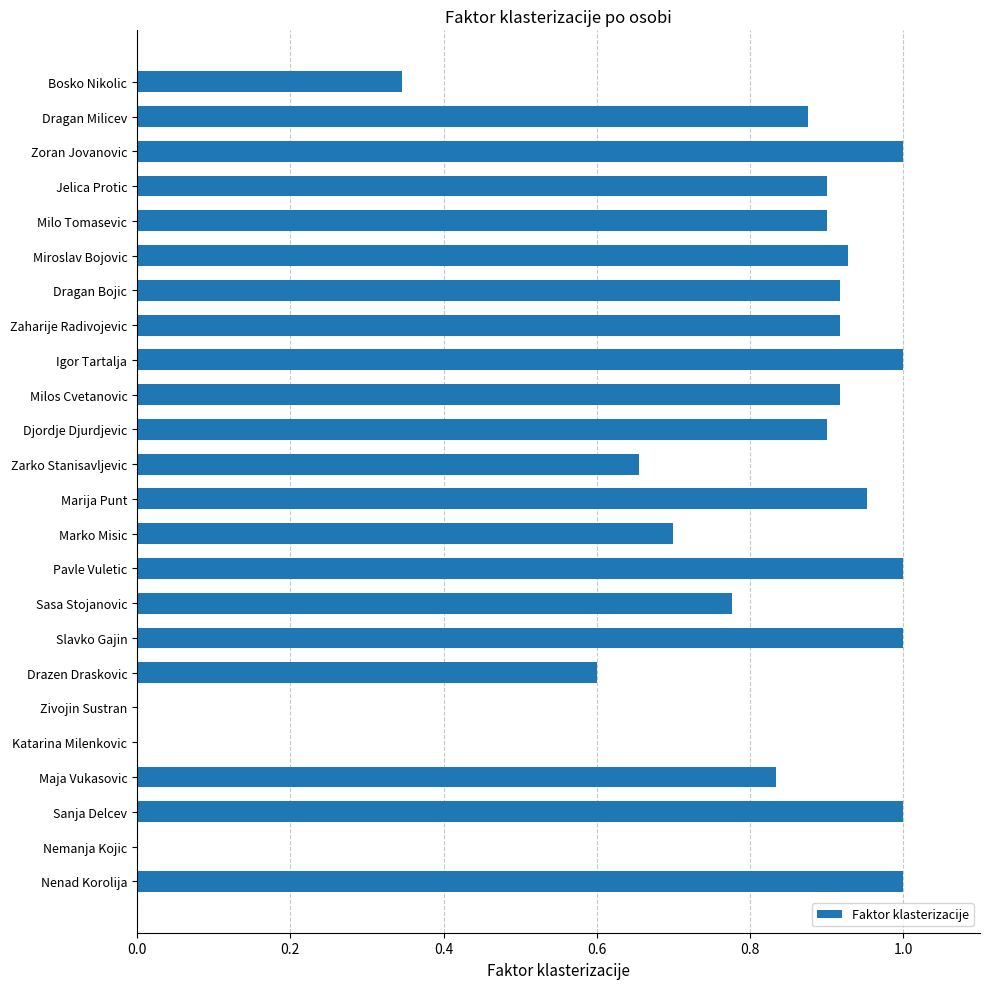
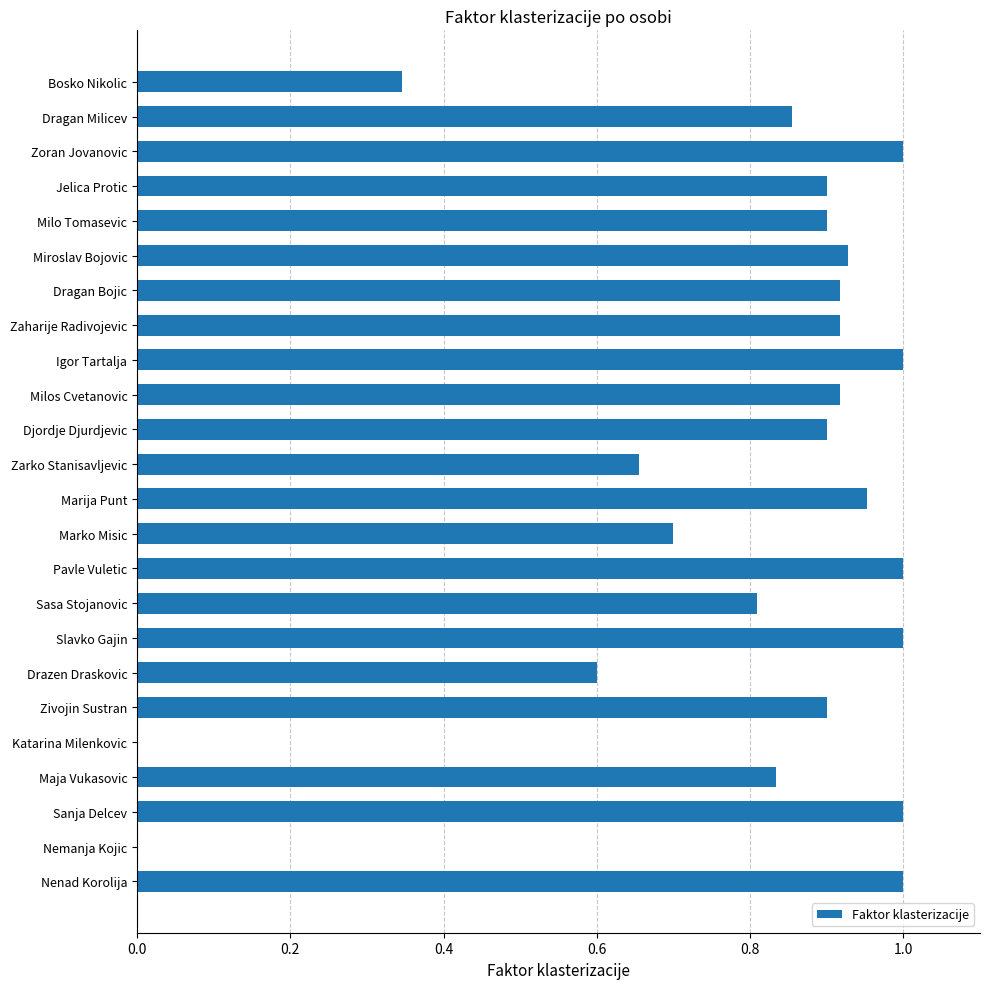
  {
    "Bosko Nikolic": 0.35,
-   "Dragan Milicev": 0.88,
+   "Dragan Milicev": 0.86,
    "Zoran Jovanovic": 1.00,
    "Jelica Protic": 0.90,
    "Milo Tomasevic": 0.90,
    "Miroslav Bojovic": 0.93,
    "Dragan Bojic": 0.92,
    "Zaharije Radivojevic": 0.92,
    "Igor Tartalja": 1.00,
    "Milos Cvetanovic": 0.92,
    "Djordje Djurdjevic": 0.90,
    "Zarko Stanisavljevic": 0.65,
    "Marija Punt": 0.95,
    "Marko Misic": 0.70,
    "Pavle Vuletic": 1.00,
-   "Sasa Stojanovic": 0.78,
+   "Sasa Stojanovic": 0.81,
    "Slavko Gajin": 1.00,
    "Drazen Draskovic": 0.60,
-   "Zivojin Sustran": 0.0,
+   "Zivojin Sustran": 0.9,
    "Katarina Milenkovic": 0.00,
    "Maja Vukasovic": 0.83,
    "Sanja Delcev": 1.00,
    "Nemanja Kojic": 0.00,
    "Nenad Korolija": 1.00
  }
